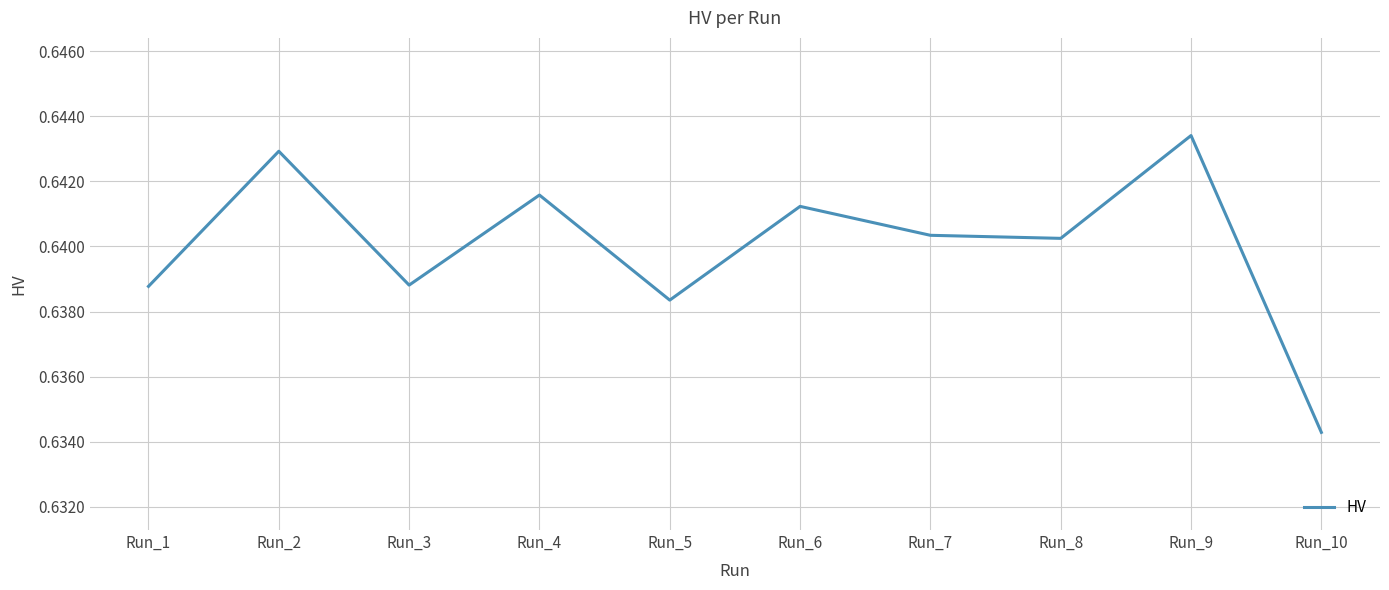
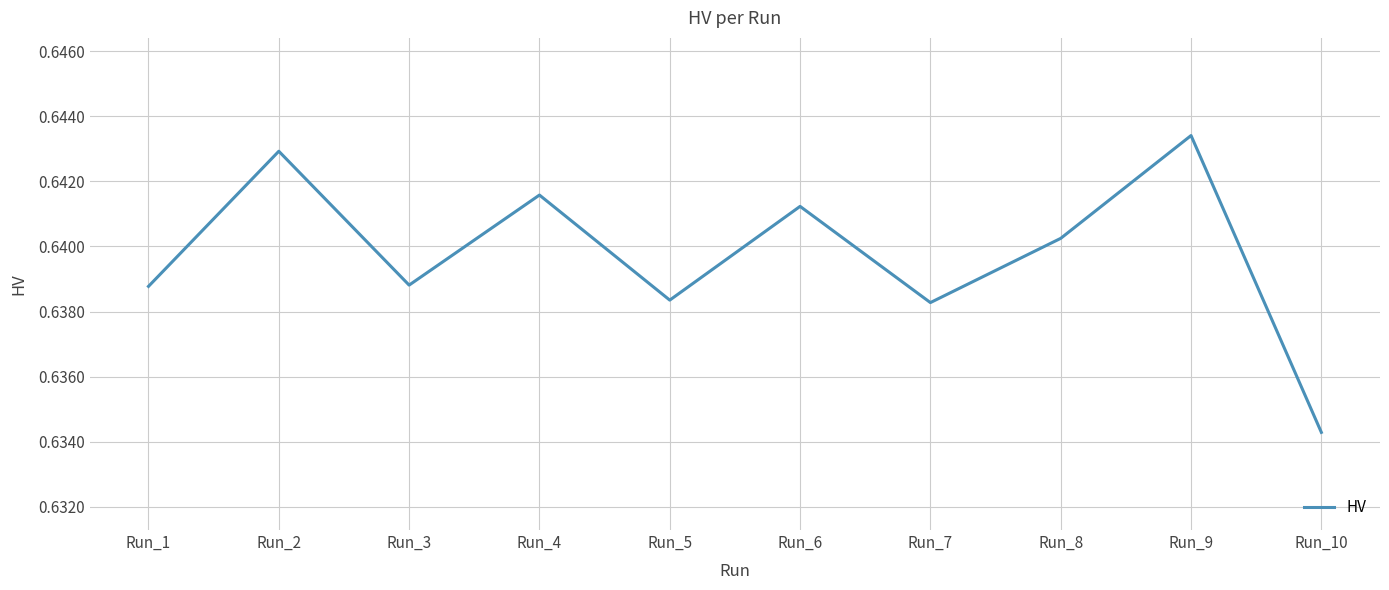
  {
    "Run_1": 0.6388,
    "Run_2": 0.6429,
    "Run_3": 0.6388,
    "Run_4": 0.6416,
    "Run_5": 0.6384,
    "Run_6": 0.6412,
-   "Run_7": 0.6403,
+   "Run_7": 0.6383,
    "Run_8": 0.6402,
    "Run_9": 0.6434,
    "Run_10": 0.6343
  }
